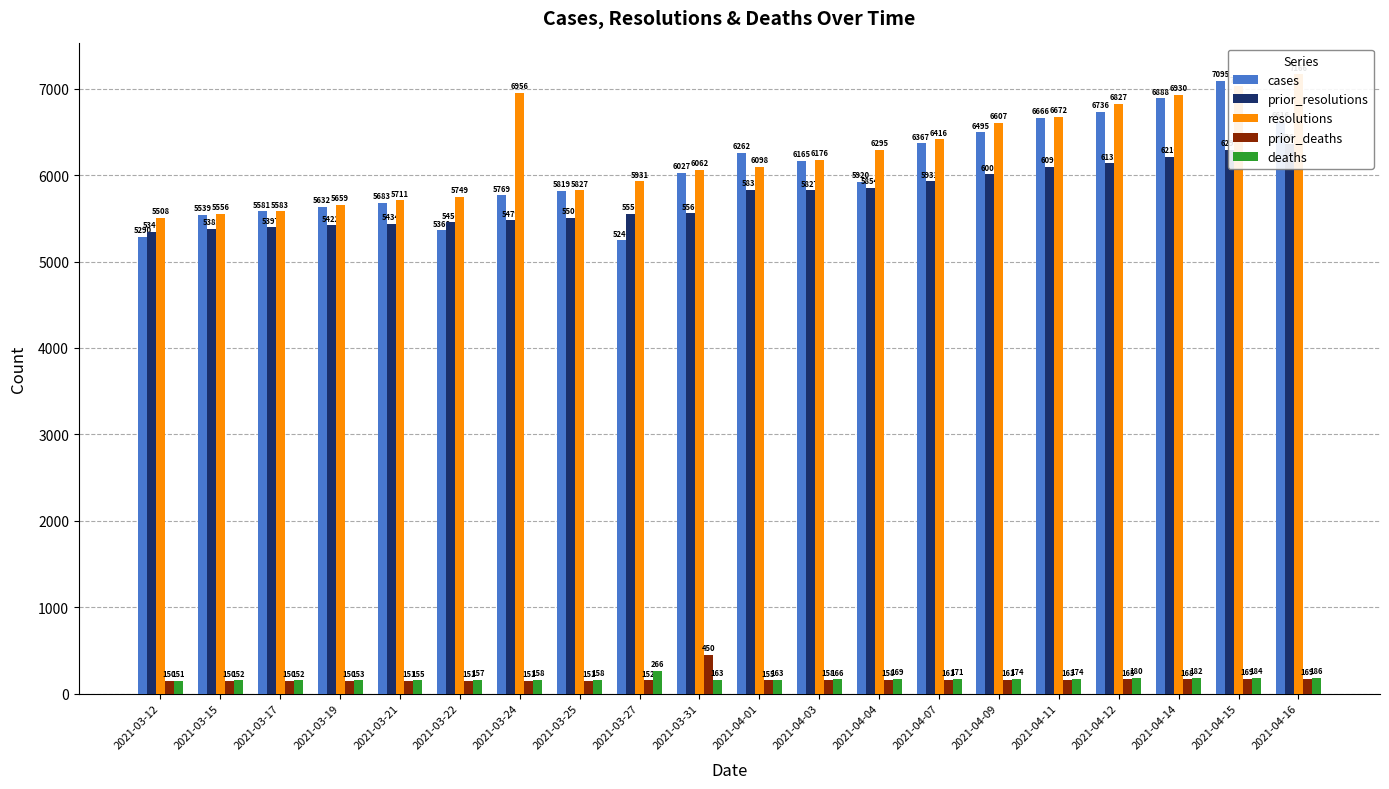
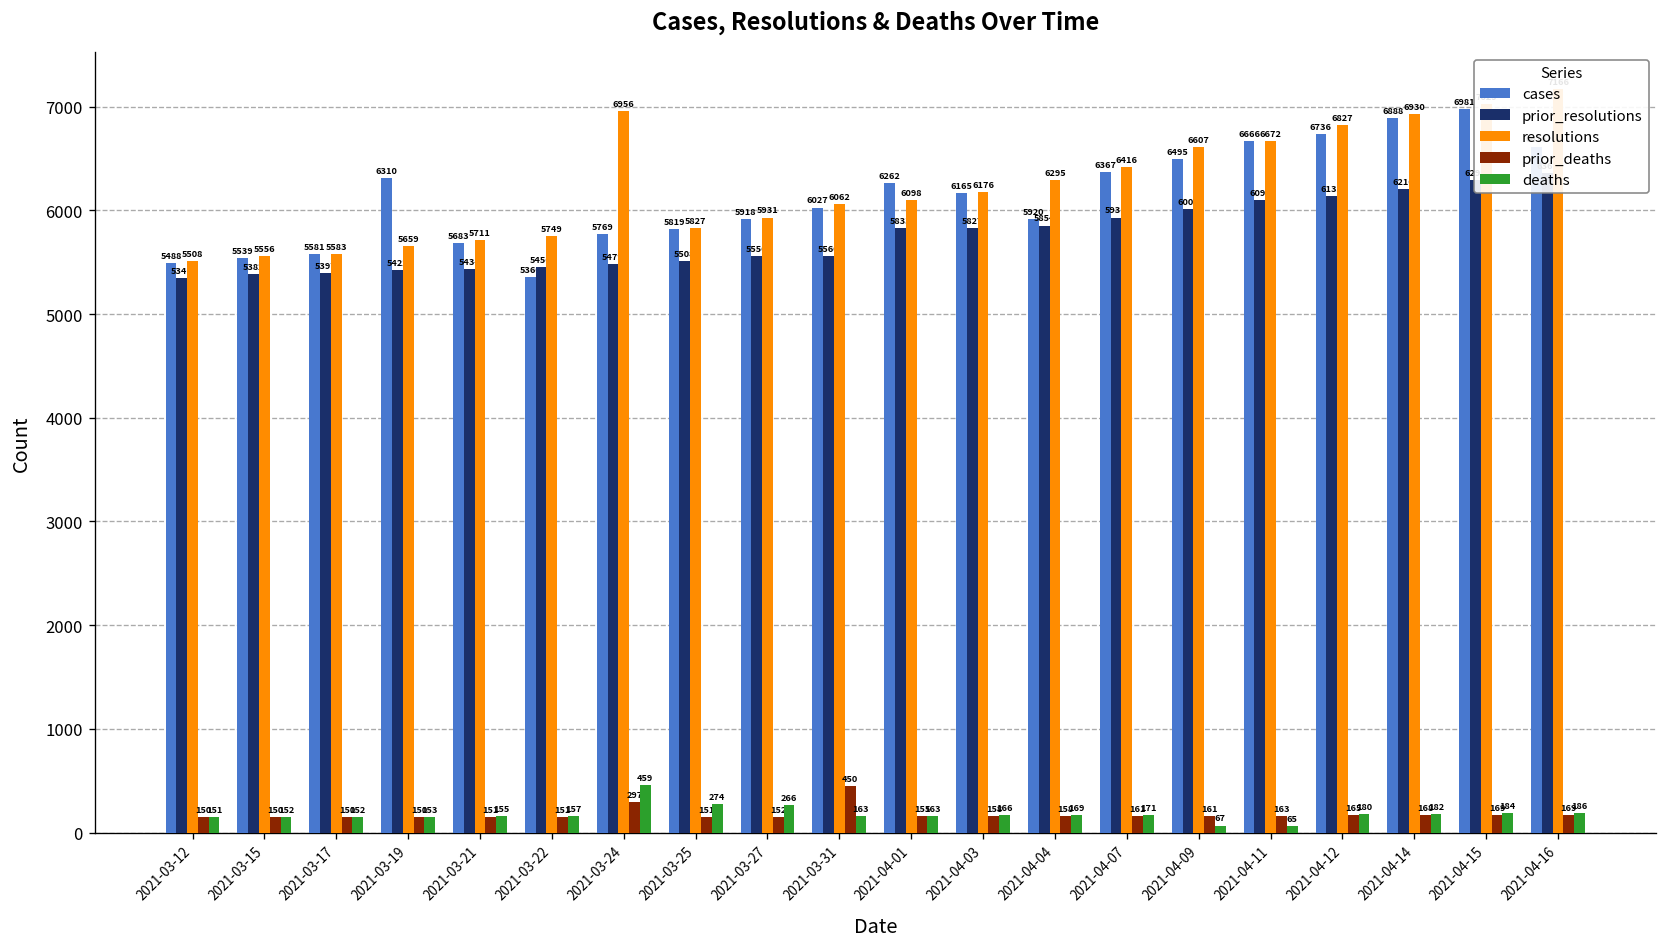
  {
    "cases": {
-     "2021-03-12": 5290,
+     "2021-03-12": 5488,
      "2021-03-15": 5539,
      "2021-03-17": 5581,
-     "2021-03-19": 5632,
+     "2021-03-19": 6310,
      "2021-03-21": 5683,
      "2021-03-22": 5360,
      "2021-03-24": 5769,
      "2021-03-25": 5819,
-     "2021-03-27": 5244,
+     "2021-03-27": 5918,
      "2021-03-31": 6027,
      "2021-04-01": 6262,
      "2021-04-03": 6165,
      "2021-04-07": 6367,
      "2021-04-09": 6495,
      "2021-04-11": 6666,
      "2021-04-12": 6736,
      "2021-04-14": 6888,
-     "2021-04-15": 7095
+     "2021-04-15": 6981
    },
    "prior_resolutions": {
      "2021-03-12": 5346,
      "2021-03-15": 5382,
      "2021-03-17": 5397,
      "2021-03-19": 5422,
      "2021-03-21": 5434,
      "2021-03-22": 5456,
      "2021-03-24": 5479,
      "2021-03-25": 5508,
      "2021-03-27": 5556,
      "2021-03-31": 5560,
      "2021-04-01": 5833,
      "2021-04-03": 5827,
      "2021-04-07": 5931,
      "2021-04-09": 6009,
      "2021-04-11": 6098,
      "2021-04-12": 6135,
      "2021-04-14": 6210
    },
    "resolutions": {
      "2021-03-12": 5508,
      "2021-03-15": 5556,
      "2021-03-17": 5583,
      "2021-03-19": 5659,
      "2021-03-21": 5711,
      "2021-03-22": 5749,
      "2021-03-24": 6956,
      "2021-03-25": 5827,
      "2021-03-27": 5931,
      "2021-03-31": 6062,
      "2021-04-01": 6098,
      "2021-04-03": 6176,
      "2021-04-04": 6295,
      "2021-04-07": 6416,
      "2021-04-09": 6607,
      "2021-04-11": 6672,
      "2021-04-12": 6827,
      "2021-04-14": 6930
    },
    "prior_deaths": {
-     "2021-03-24": 151,
+     "2021-03-24": 297,
      "2021-03-25": 151,
      "2021-03-27": 152,
      "2021-03-31": 450,
      "2021-04-09": 161,
      "2021-04-11": 163
    },
    "deaths": {
-     "2021-03-24": 158,
-     "2021-03-25": 158,
+     "2021-03-24": 459,
+     "2021-03-25": 274,
      "2021-03-27": 266,
      "2021-03-31": 163,
-     "2021-04-09": 174,
-     "2021-04-11": 174
+     "2021-04-09": 67,
+     "2021-04-11": 65
    }
  }
